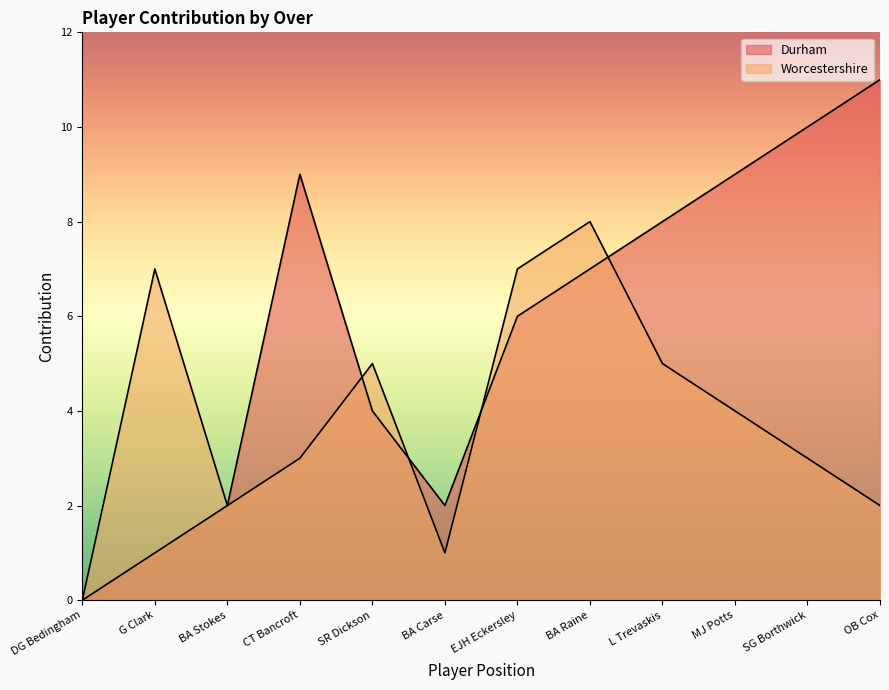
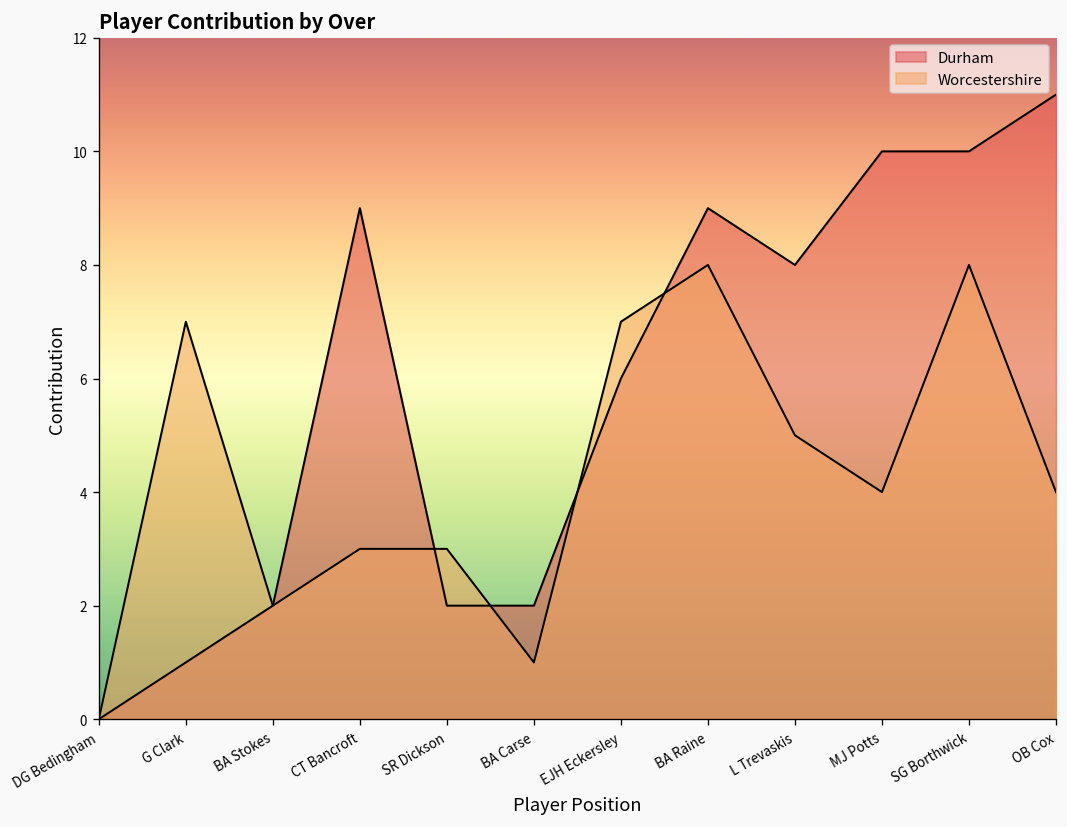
  {
    "Durham": {
      "G Clark": 1,
      "CT Bancroft": 9,
-     "SR Dickson": 4,
+     "SR Dickson": 2,
      "BA Carse": 2,
      "EJH Eckersley": 6,
-     "BA Raine": 7,
+     "BA Raine": 9,
      "L Trevaskis": 8,
-     "MJ Potts": 9,
+     "MJ Potts": 10,
      "SG Borthwick": 10,
      "OB Cox": 11
    },
    "Worcestershire": {
      "G Clark": 7,
      "CT Bancroft": 3,
-     "SR Dickson": 5,
+     "SR Dickson": 3,
      "BA Carse": 1,
      "EJH Eckersley": 7,
      "BA Raine": 8,
      "L Trevaskis": 5,
      "MJ Potts": 4,
-     "SG Borthwick": 3,
-     "OB Cox": 2
+     "SG Borthwick": 8,
+     "OB Cox": 4
    }
  }
